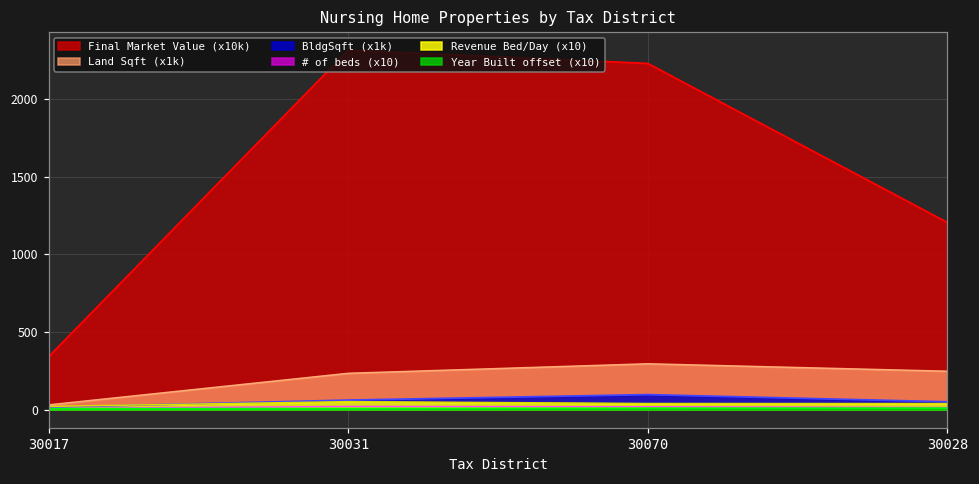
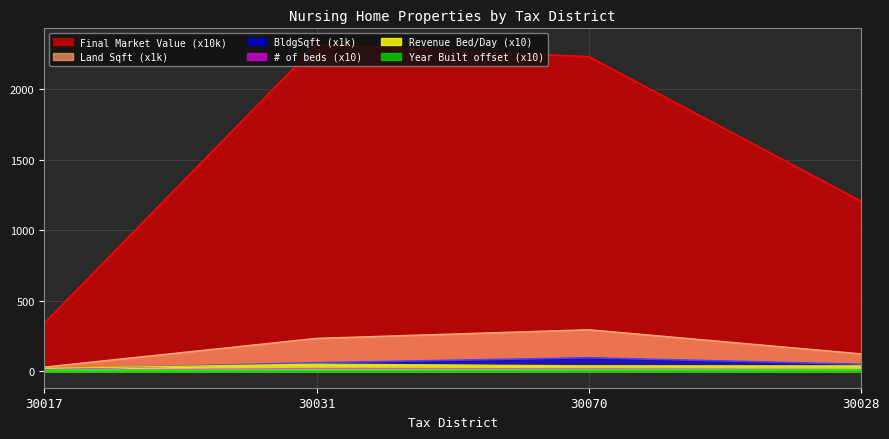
  {
    "Final Market Value (x10k)": {
      "30017": 340,
      "30070": 2230,
      "30028": 1200
    },
    "Land Sqft (x1k)": {
      "30031": 230,
      "30070": 300,
-     "30028": 250
+     "30028": 120
    },
    "BldgSqft (x1k)": {
      "30070": 100
    },
    "Revenue Bed/Day (x10)": {
      "30070": 40
    }
  }
